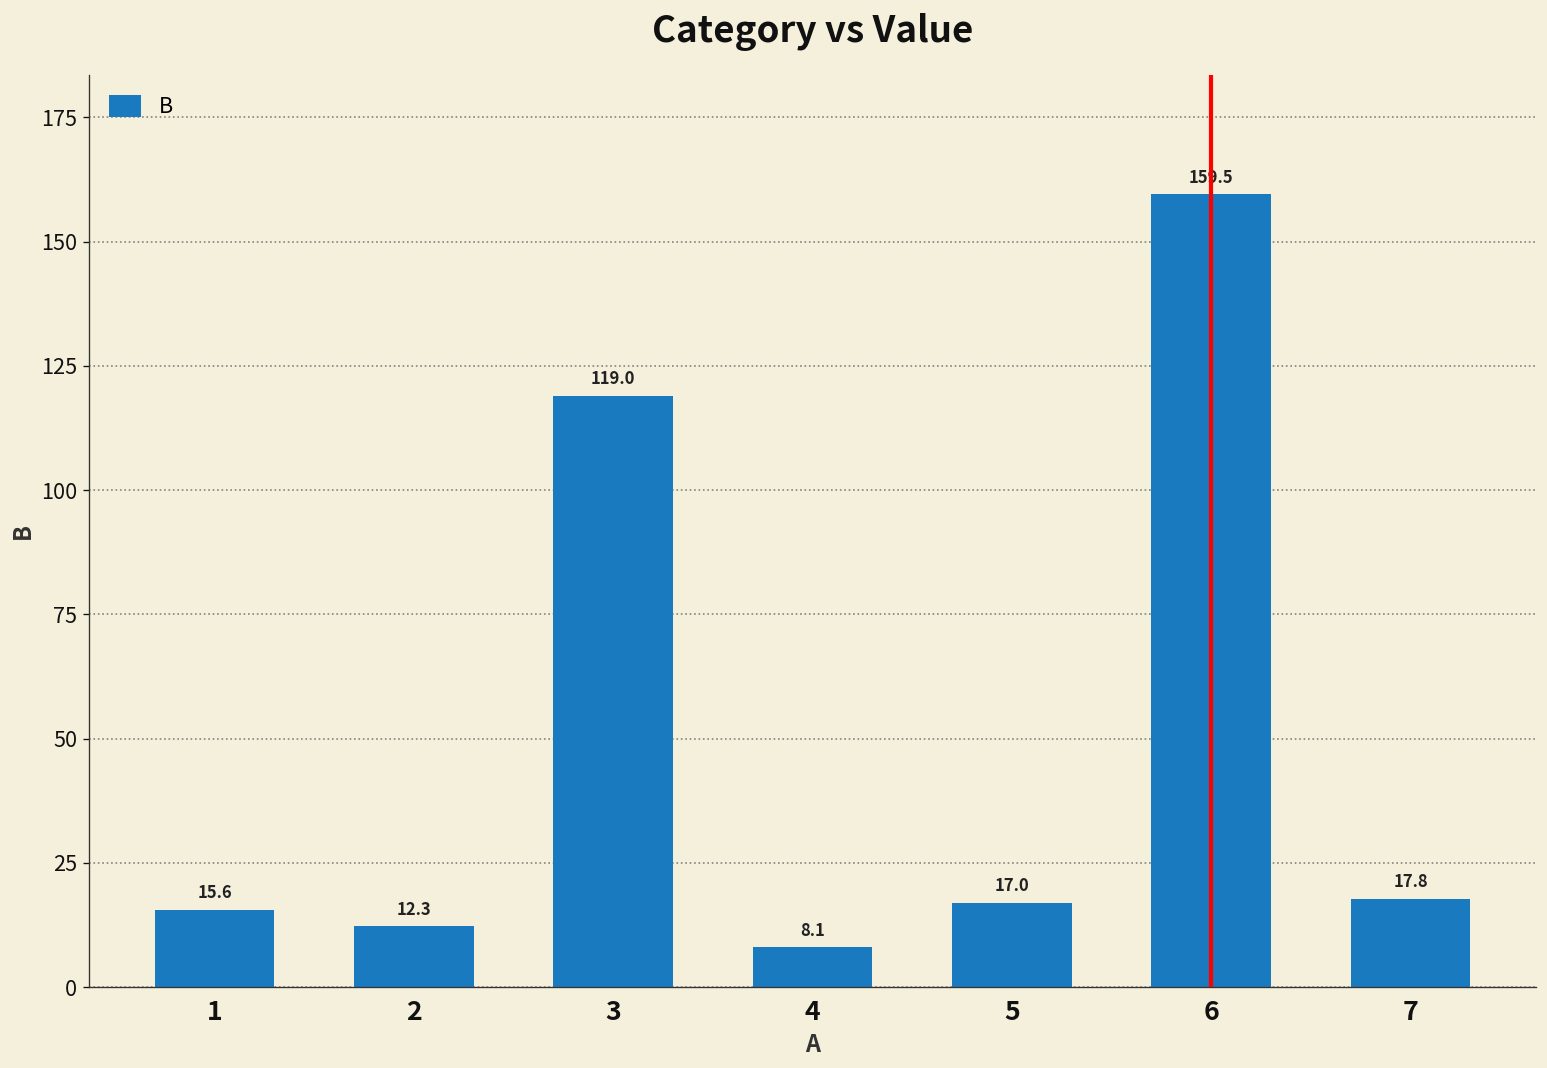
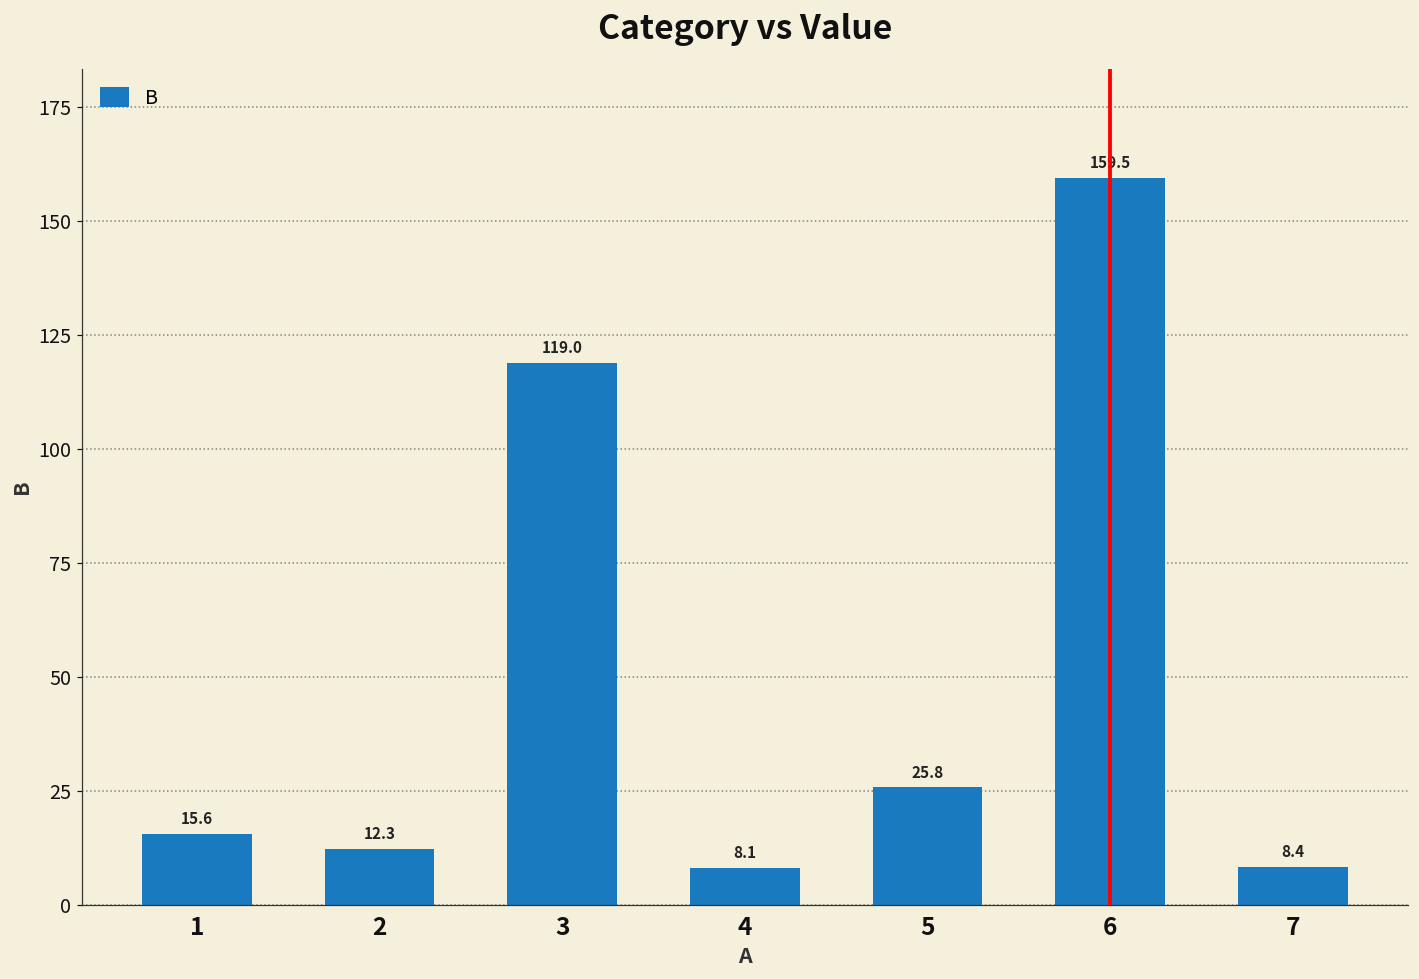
  {
    "1": 15.6,
    "2": 12.3,
    "3": 119.0,
    "4": 8.1,
-   "5": 17.0,
+   "5": 25.8,
    "6": 159.5,
-   "7": 17.8
+   "7": 8.4
  }
